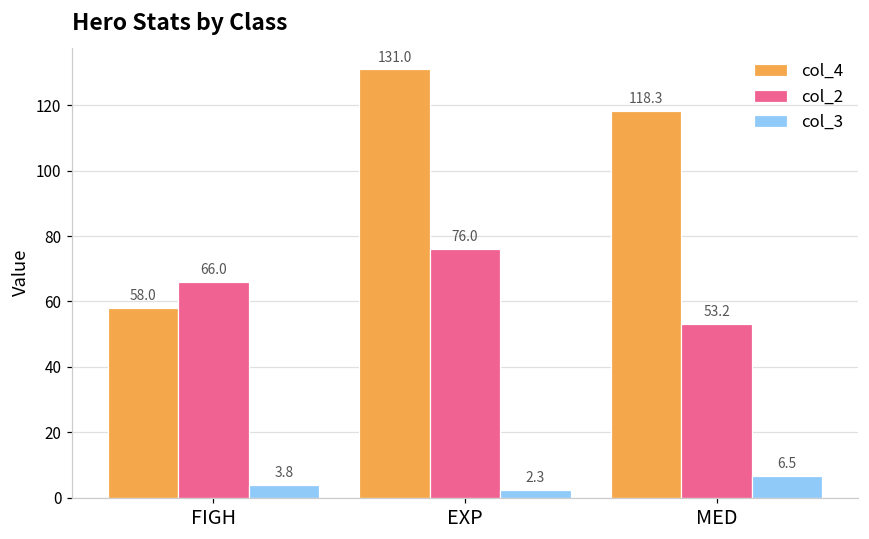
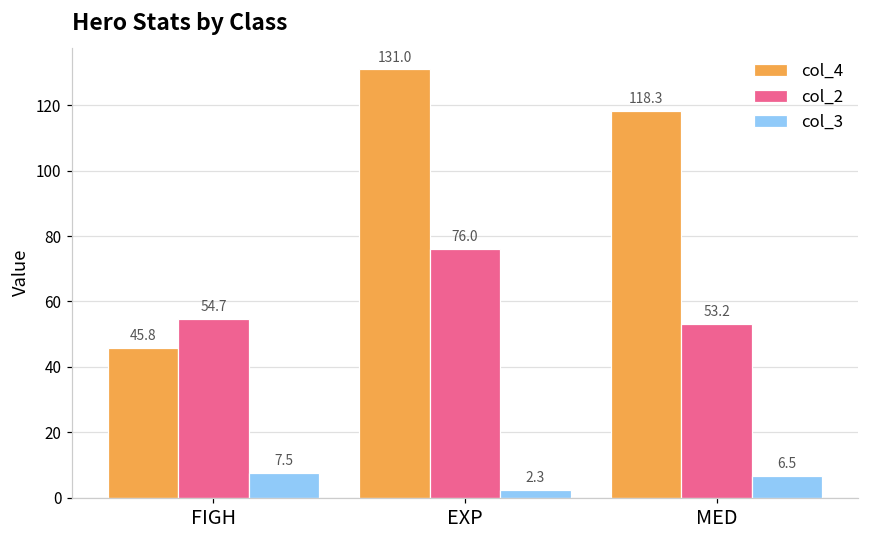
  {
    "col_4": {
-     "FIGH": 58.0,
+     "FIGH": 45.8,
      "EXP": 131.0,
      "MED": 118.3
    },
    "col_2": {
-     "FIGH": 66.0,
+     "FIGH": 54.7,
      "EXP": 76.0,
      "MED": 53.2
    },
    "col_3": {
-     "FIGH": 3.8,
+     "FIGH": 7.5,
      "EXP": 2.3,
      "MED": 6.5
    }
  }
